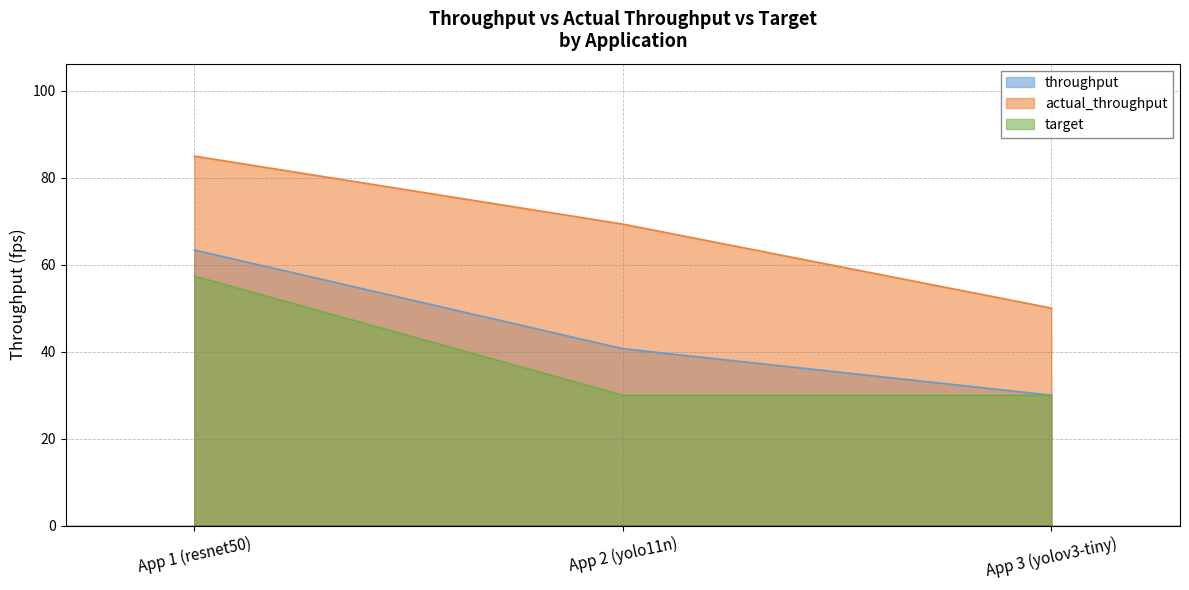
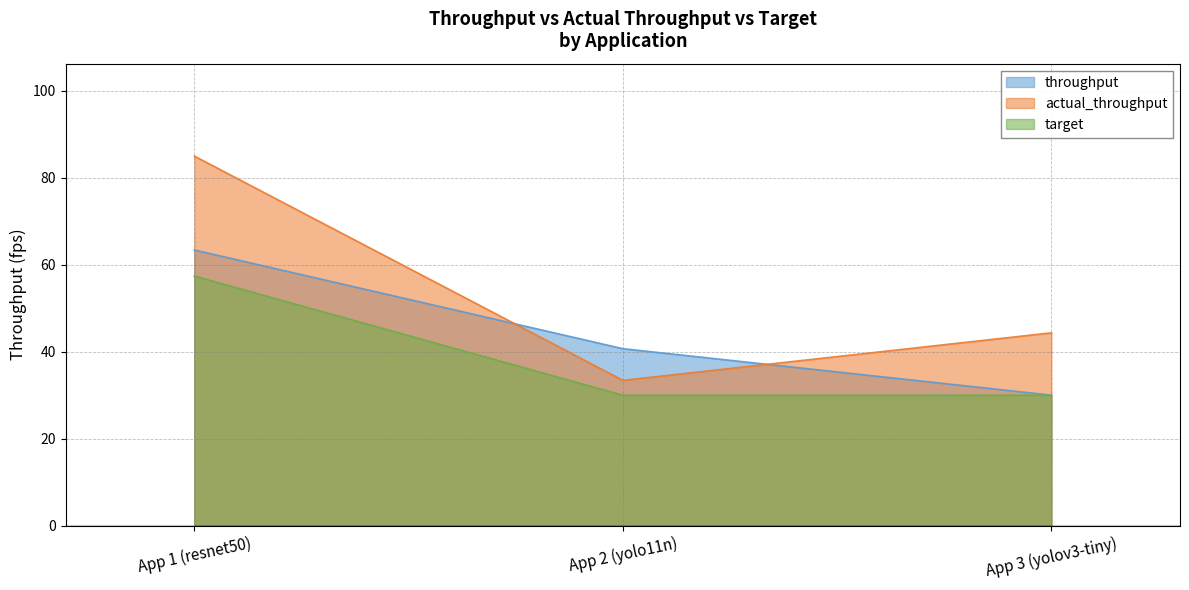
  {
    "throughput": {
      "App 1 (resnet50)": 63,
      "App 2 (yolo11n)": 41
    },
    "actual_throughput": {
      "App 1 (resnet50)": 85,
-     "App 2 (yolo11n)": 69,
-     "App 3 (yolov3-tiny)": 50
+     "App 2 (yolo11n)": 33,
+     "App 3 (yolov3-tiny)": 44
    },
    "target": {
      "App 1 (resnet50)": 57,
      "App 2 (yolo11n)": 30
    }
  }
